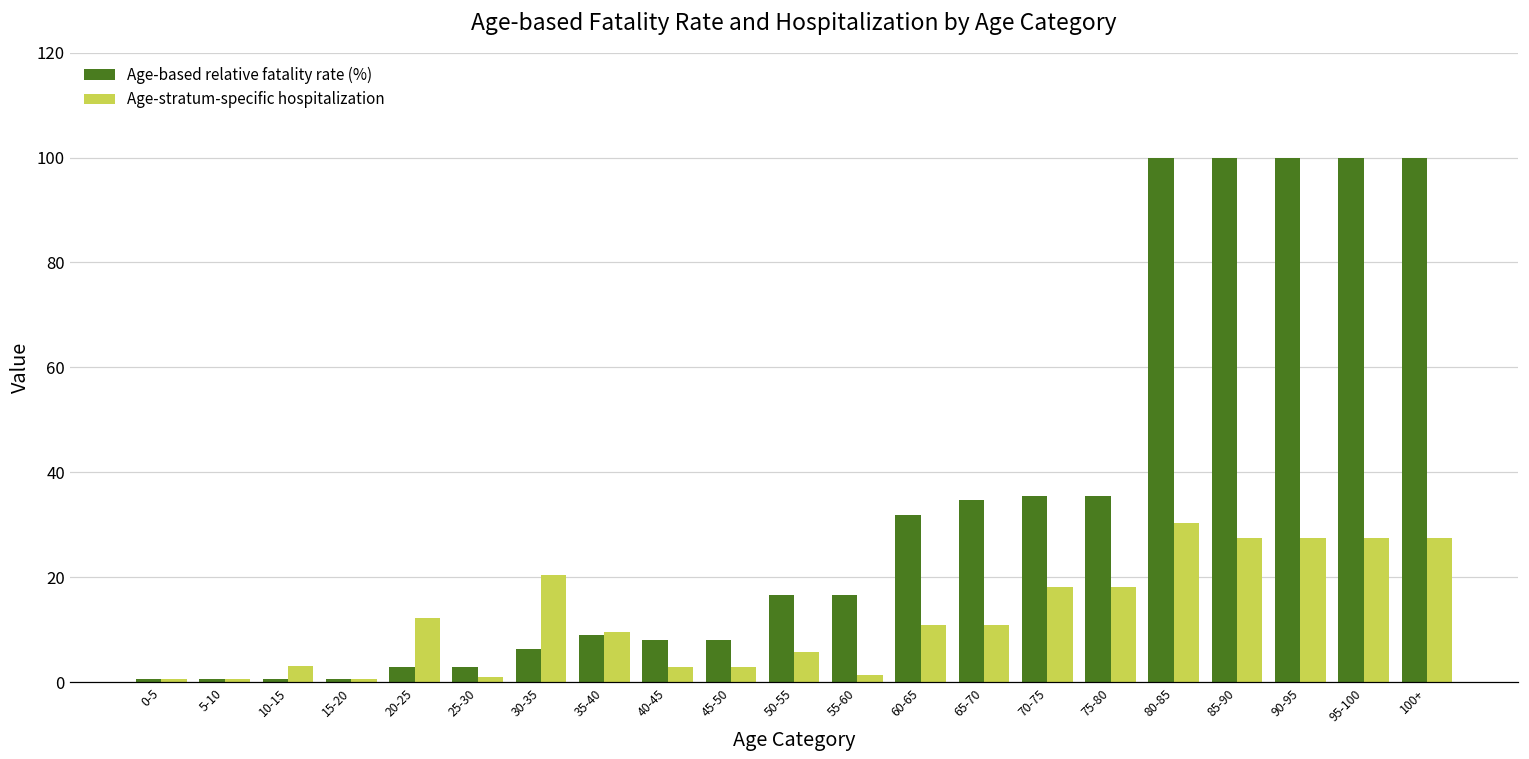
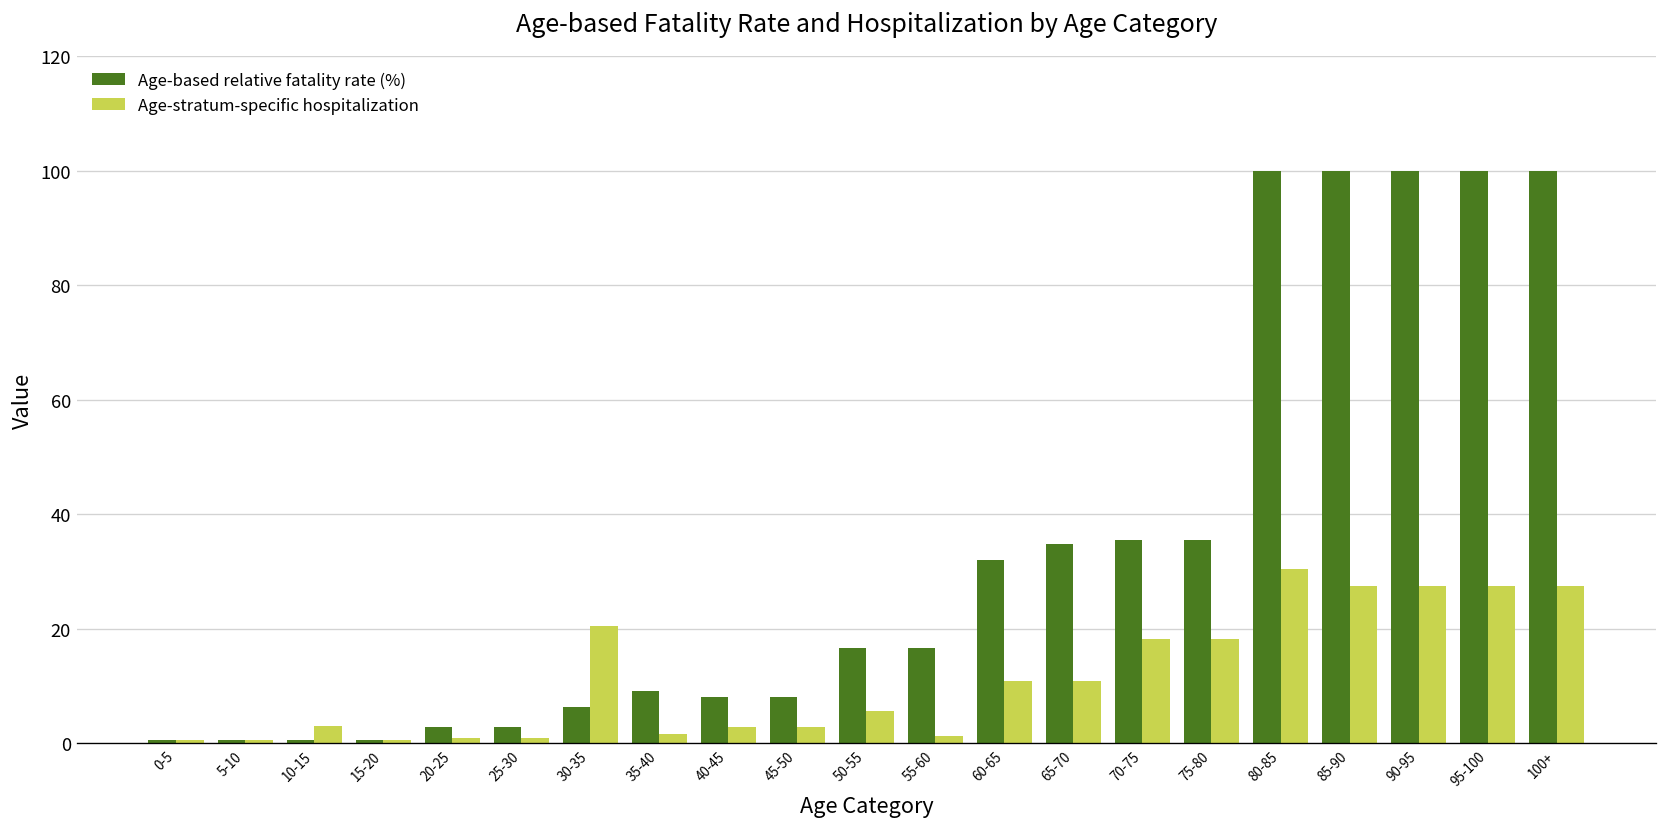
  {
    "Age-based relative fatality rate (%)": {
      "0-5": 1,
      "5-10": 1,
      "10-15": 1,
      "15-20": 1,
      "20-25": 3,
      "25-30": 3,
      "30-35": 6,
      "35-40": 9,
      "40-45": 8,
      "45-50": 8,
      "50-55": 17,
      "55-60": 17,
      "60-65": 32,
      "65-70": 35,
      "70-75": 35,
      "75-80": 35,
      "80-85": 100,
      "85-90": 100,
      "90-95": 100,
      "95-100": 100,
      "100+": 100
    },
    "Age-stratum-specific hospitalization": {
      "10-15": 3,
-     "20-25": 12,
+     "20-25": 1,
      "25-30": 1,
      "30-35": 20,
-     "35-40": 10,
+     "35-40": 2,
      "40-45": 3,
      "45-50": 3,
      "50-55": 6,
      "55-60": 1,
      "60-65": 11,
      "65-70": 11,
      "70-75": 18,
      "75-80": 18,
      "80-85": 30,
      "85-90": 27,
      "90-95": 27,
      "95-100": 27,
      "100+": 27
    }
  }
